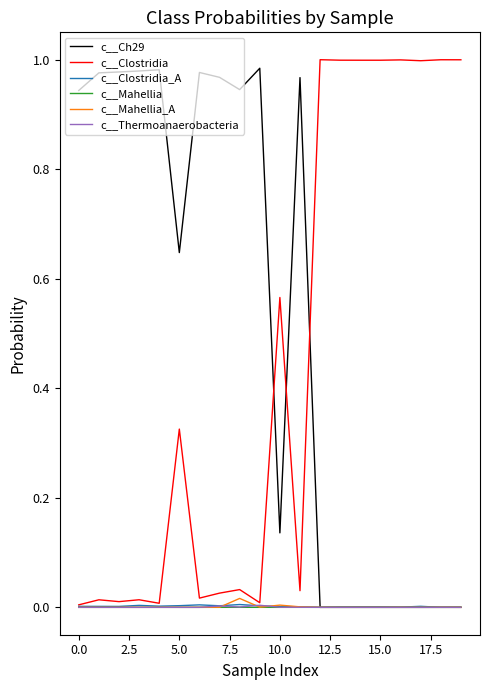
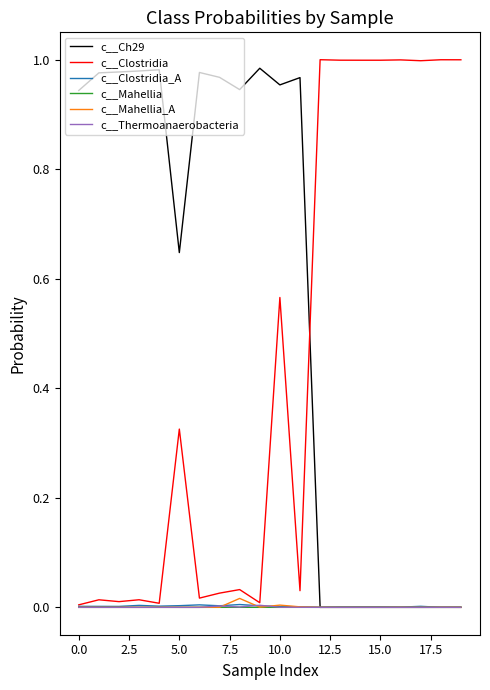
  {
    "c__Ch29": {
      "5.0": 0.65,
-     "10.0": 0.14
+     "10.0": 0.95
    },
    "c__Clostridia": {
      "5.0": 0.33,
      "10.0": 0.57,
      "15.0": 1.00
    }
  }
